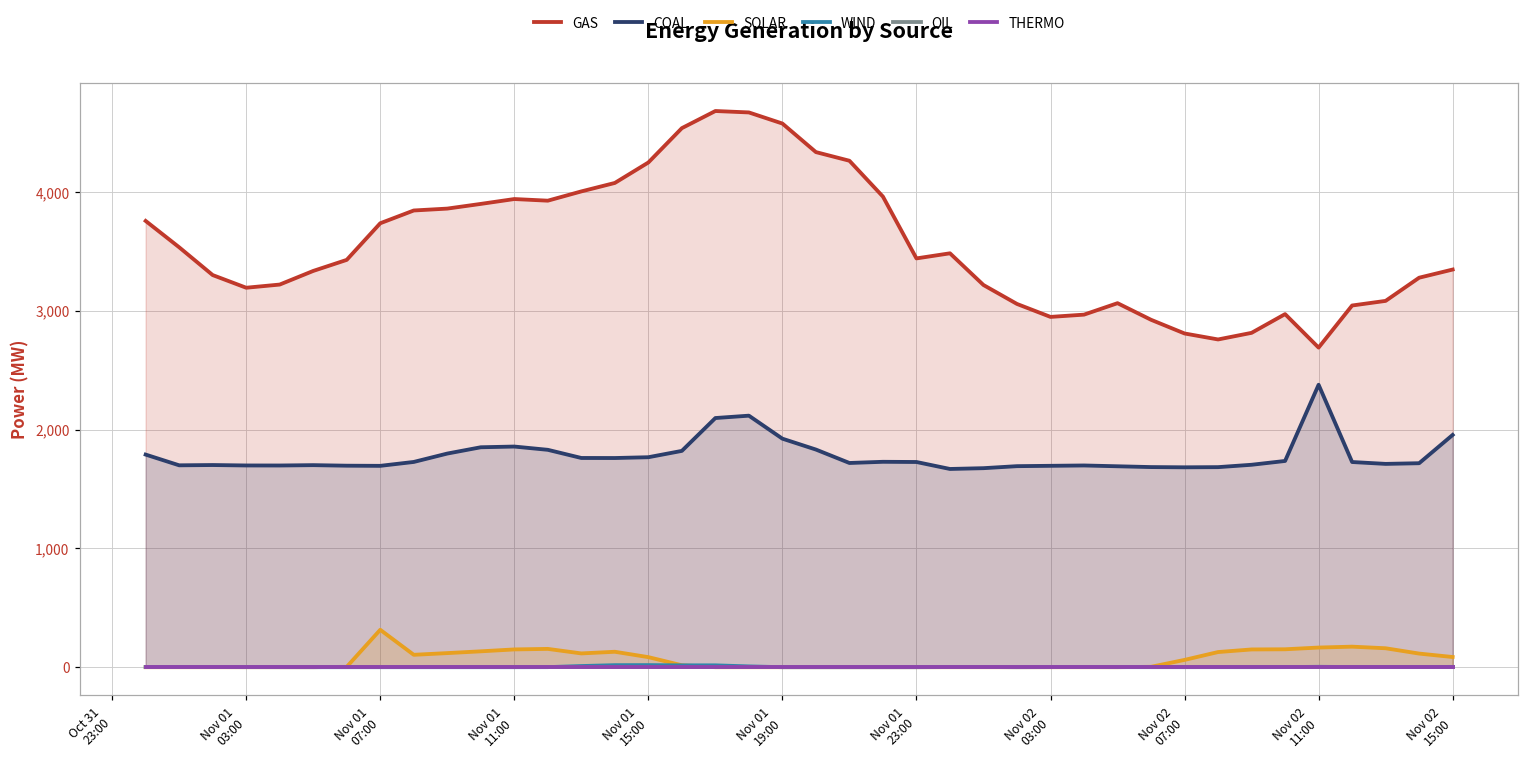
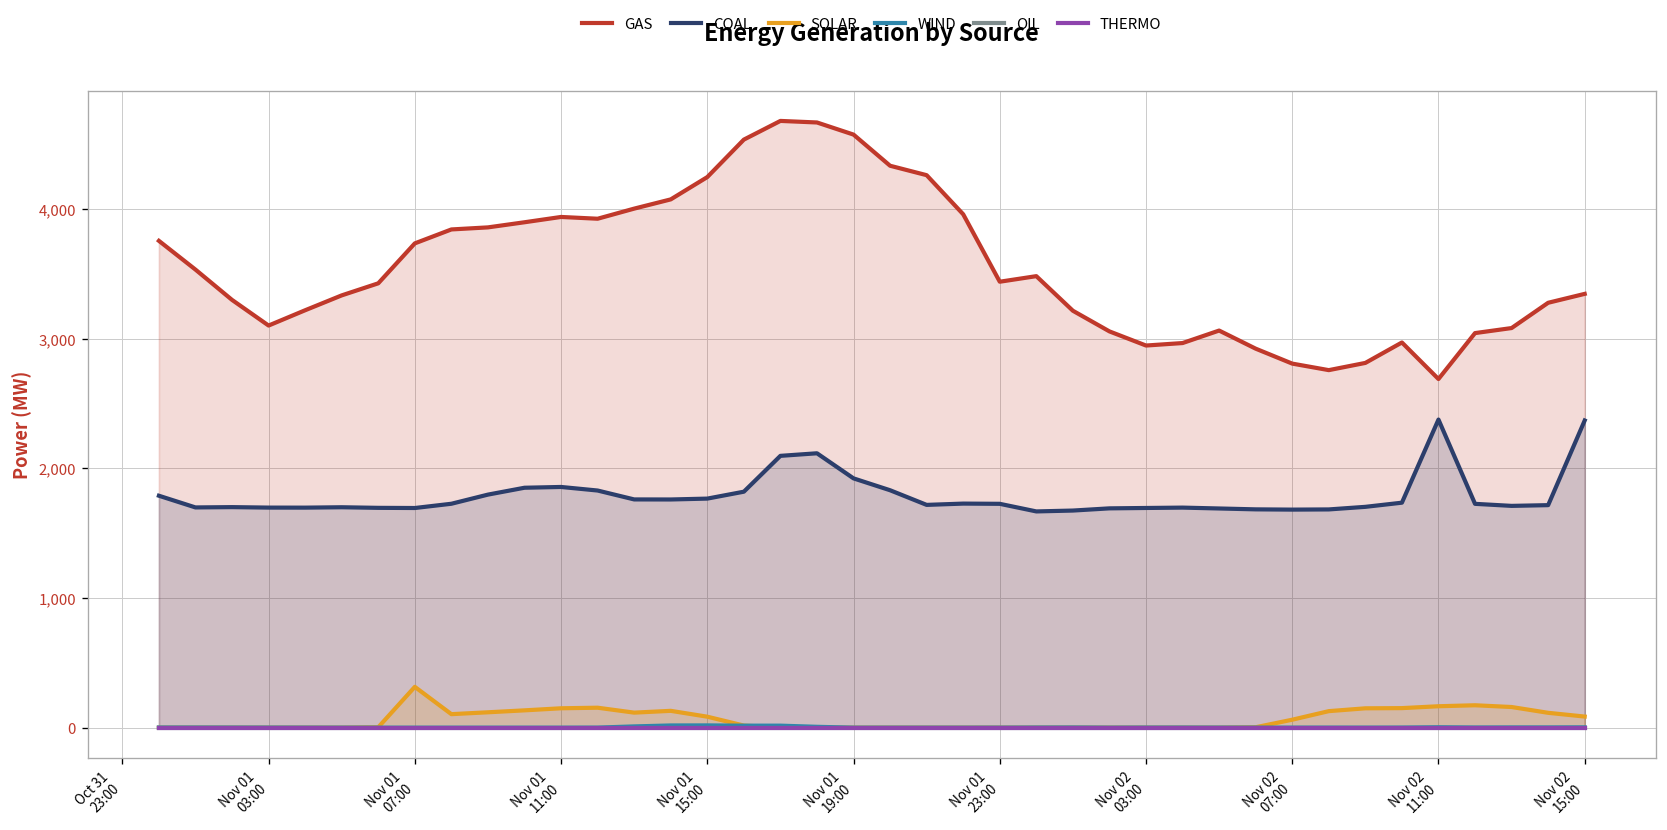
  {
    "GAS": {
-     "Nov 01 03:00": "3,190",
+     "Nov 01 03:00": "3,100",
      "Nov 01 07:00": "3,740",
      "Nov 01 11:00": "3,940",
      "Nov 01 15:00": "4,250",
      "Nov 01 19:00": "4,580",
      "Nov 01 23:00": "3,440",
      "Nov 02 03:00": "2,950",
      "Nov 02 07:00": "2,810",
      "Nov 02 11:00": "2,690",
      "Nov 02 15:00": "3,350"
    },
    "COAL": {
      "Nov 01 03:00": "1,700",
      "Nov 01 07:00": "1,690",
      "Nov 01 11:00": "1,860",
      "Nov 01 15:00": "1,770",
      "Nov 01 19:00": "1,920",
      "Nov 01 23:00": "1,730",
      "Nov 02 03:00": "1,700",
      "Nov 02 07:00": "1,680",
      "Nov 02 11:00": "2,380",
-     "Nov 02 15:00": "1,960"
+     "Nov 02 15:00": "2,370"
    },
    "SOLAR": {
      "Nov 01 07:00": "310",
      "Nov 01 11:00": "150",
      "Nov 01 15:00": "80",
      "Nov 02 07:00": "60",
      "Nov 02 11:00": "170",
      "Nov 02 15:00": "90"
    }
  }
